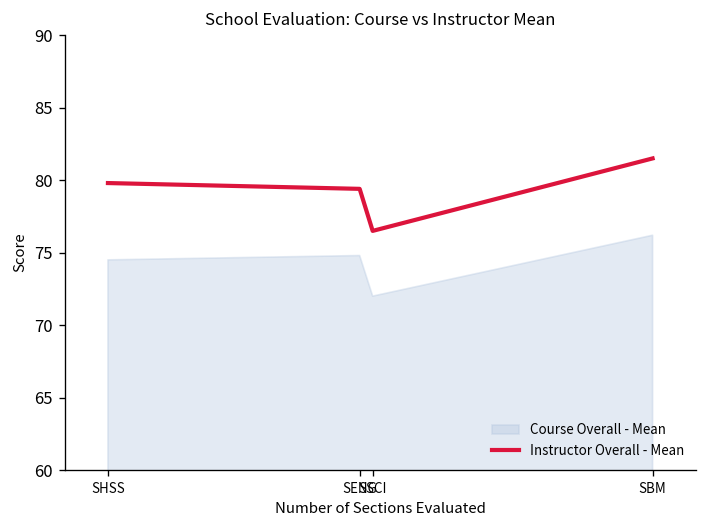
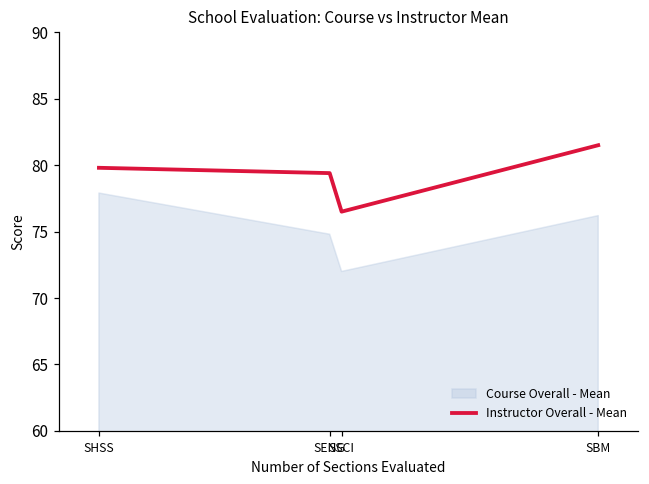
  {
    "Course Overall - Mean": {
-     "SHSS": 74.5,
+     "SHSS": 77.9,
      "SBM": 76.2
    },
    "Instructor Overall - Mean": {
      "SHSS": 79.8,
      "SBM": 81.5
    }
  }
